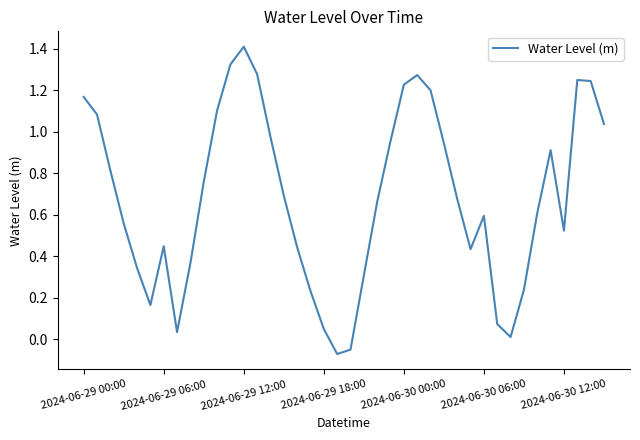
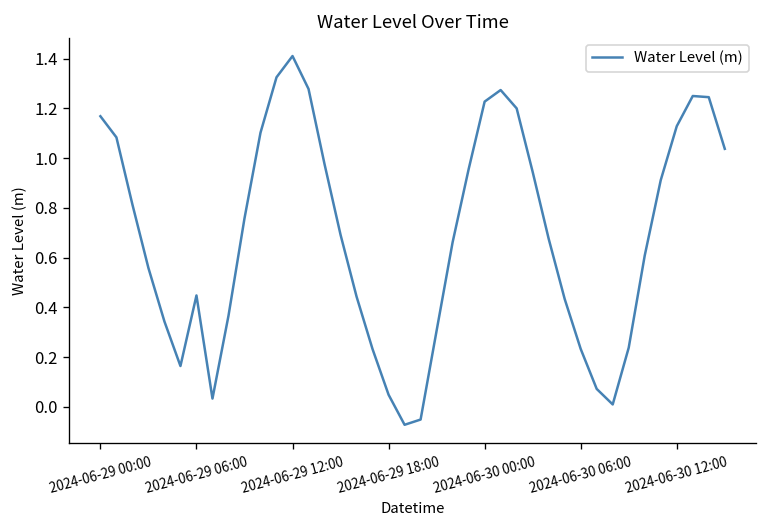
  {
    "2024-06-29 00:00": 1.17,
    "2024-06-29 06:00": 0.45,
    "2024-06-29 12:00": 1.41,
    "2024-06-29 18:00": 0.05,
    "2024-06-30 00:00": 1.23,
-   "2024-06-30 06:00": 0.59,
-   "2024-06-30 12:00": 0.52
+   "2024-06-30 06:00": 0.23,
+   "2024-06-30 12:00": 1.13
  }
